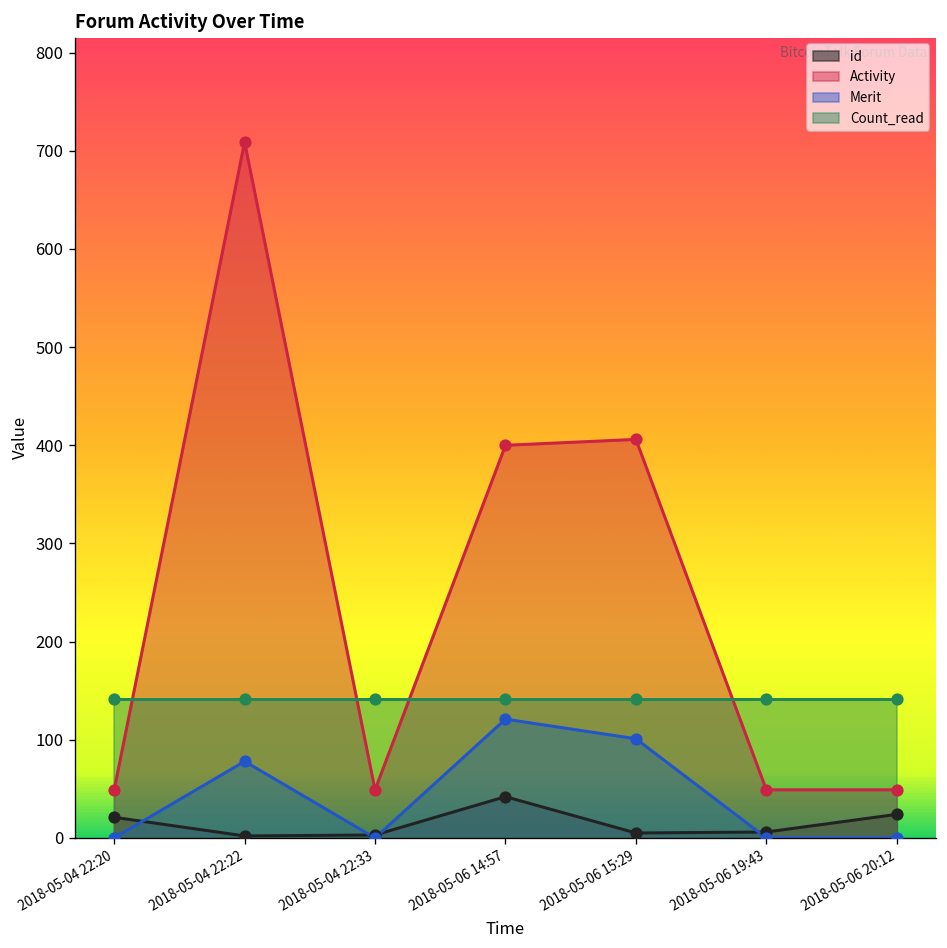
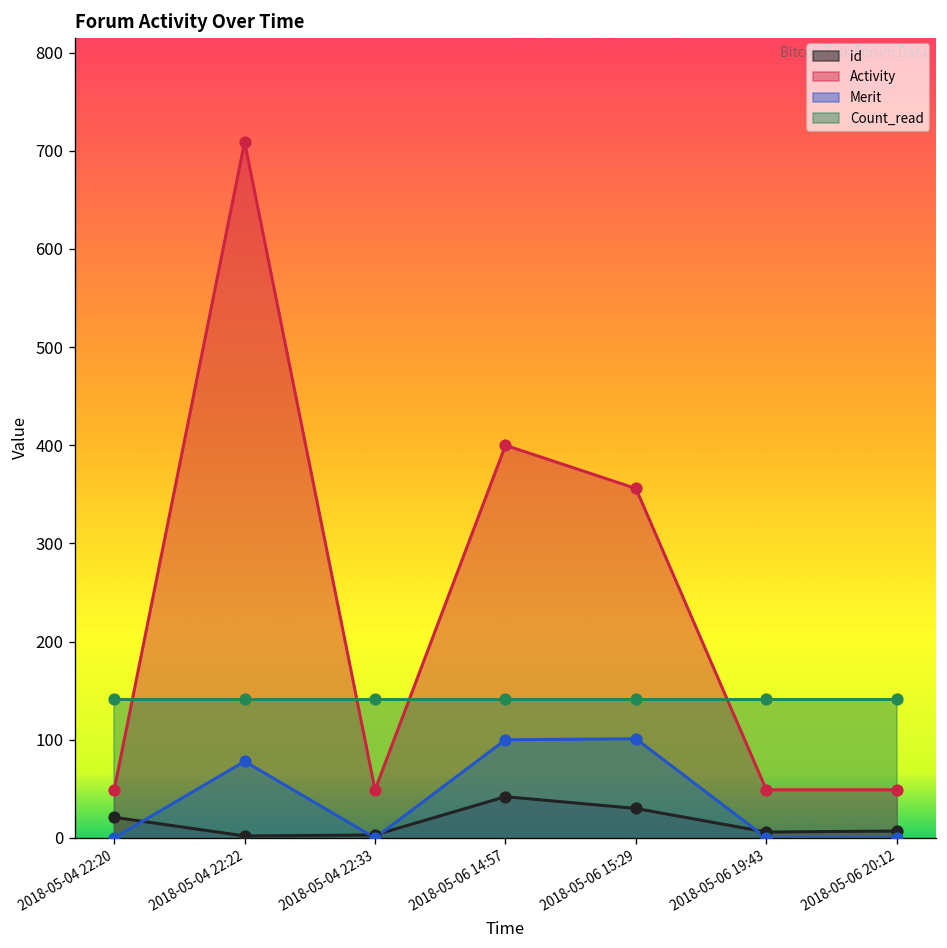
  {
    "id": {
      "2018-05-04 22:20": 20,
      "2018-05-04 22:22": 0,
      "2018-05-06 14:57": 40,
-     "2018-05-06 15:29": 10,
+     "2018-05-06 15:29": 30,
      "2018-05-06 19:43": 10,
-     "2018-05-06 20:12": 20
+     "2018-05-06 20:12": 10
    },
    "Activity": {
      "2018-05-04 22:20": 50,
      "2018-05-04 22:22": 710,
      "2018-05-04 22:33": 50,
      "2018-05-06 14:57": 400,
-     "2018-05-06 15:29": 410,
+     "2018-05-06 15:29": 360,
      "2018-05-06 19:43": 50,
      "2018-05-06 20:12": 50
    },
    "Merit": {
      "2018-05-04 22:20": 0,
      "2018-05-04 22:22": 80,
-     "2018-05-06 14:57": 120,
+     "2018-05-06 14:57": 100,
      "2018-05-06 15:29": 100,
      "2018-05-06 19:43": 0,
      "2018-05-06 20:12": 0
    },
    "Count_read": {
      "2018-05-04 22:20": 140,
      "2018-05-04 22:22": 140,
      "2018-05-04 22:33": 140,
      "2018-05-06 14:57": 140,
      "2018-05-06 15:29": 140,
      "2018-05-06 19:43": 140,
      "2018-05-06 20:12": 140
    }
  }
